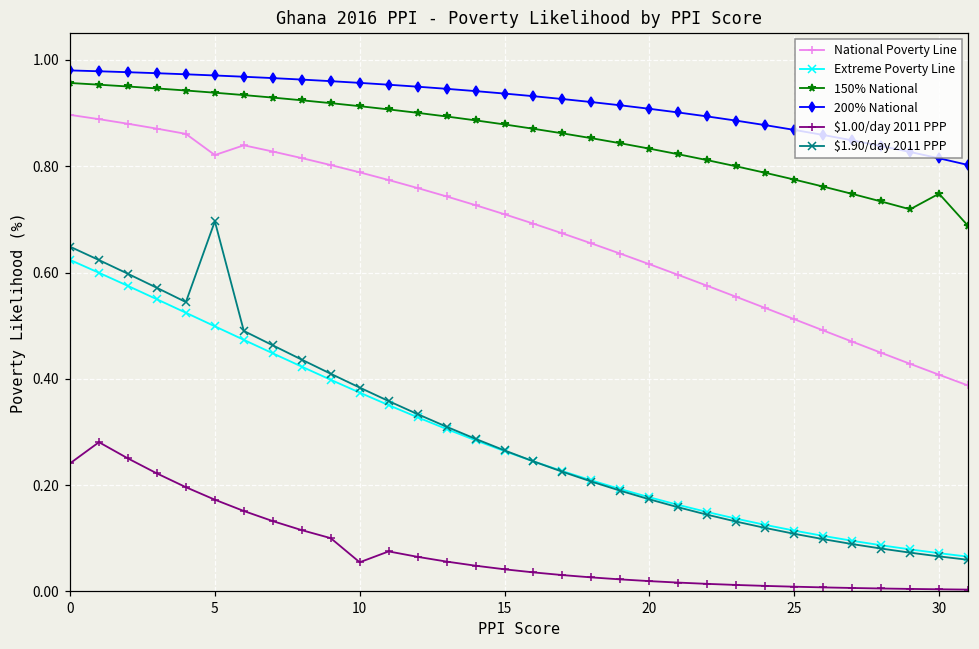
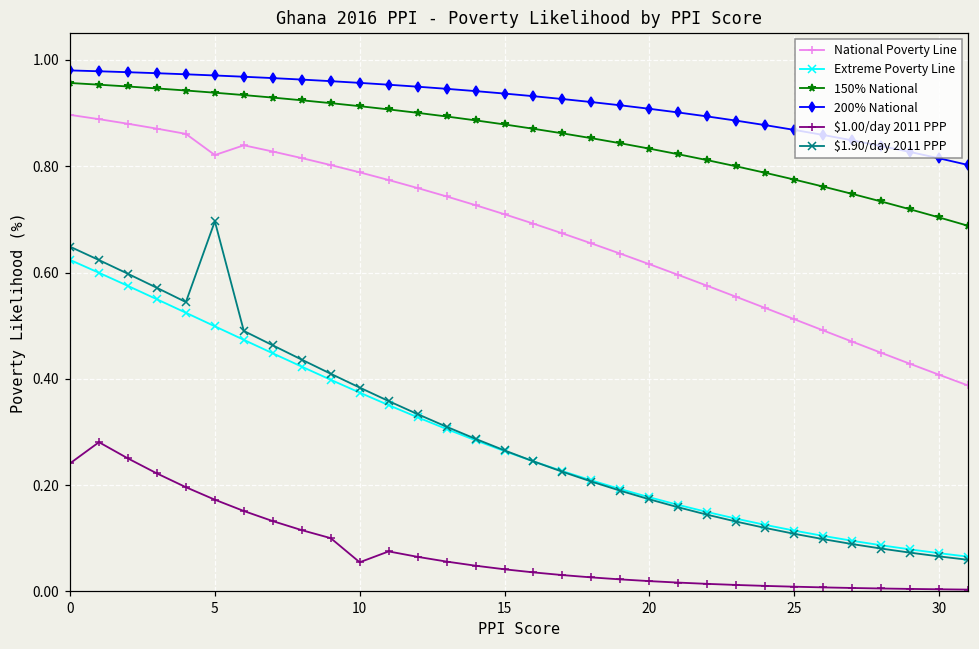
  {
    "National Poverty Line": {
      "0": 0.90,
      "5": 0.82,
      "10": 0.79,
      "15": 0.71,
      "20": 0.62,
      "25": 0.51,
      "30": 0.41
    },
    "Extreme Poverty Line": {
      "0": 0.62,
      "5": 0.50,
      "10": 0.37,
      "25": 0.11,
      "30": 0.07
    },
    "150% National": {
      "0": 0.96,
      "5": 0.94,
      "10": 0.91,
      "15": 0.88,
      "20": 0.83,
      "25": 0.77,
-     "30": 0.75
+     "30": 0.70
    },
    "200% National": {
      "0": 0.98,
      "5": 0.97,
      "10": 0.96,
      "15": 0.94,
      "20": 0.91,
      "25": 0.87,
      "30": 0.81
    },
    "$1.00/day 2011 PPP": {
      "0": 0.24,
      "5": 0.17,
      "10": 0.05,
      "15": 0.04,
      "20": 0.02,
      "25": 0.01,
      "30": 0.00
    },
    "$1.90/day 2011 PPP": {
      "0": 0.65,
      "5": 0.70,
      "10": 0.38,
      "25": 0.11,
      "30": 0.07
    }
  }
